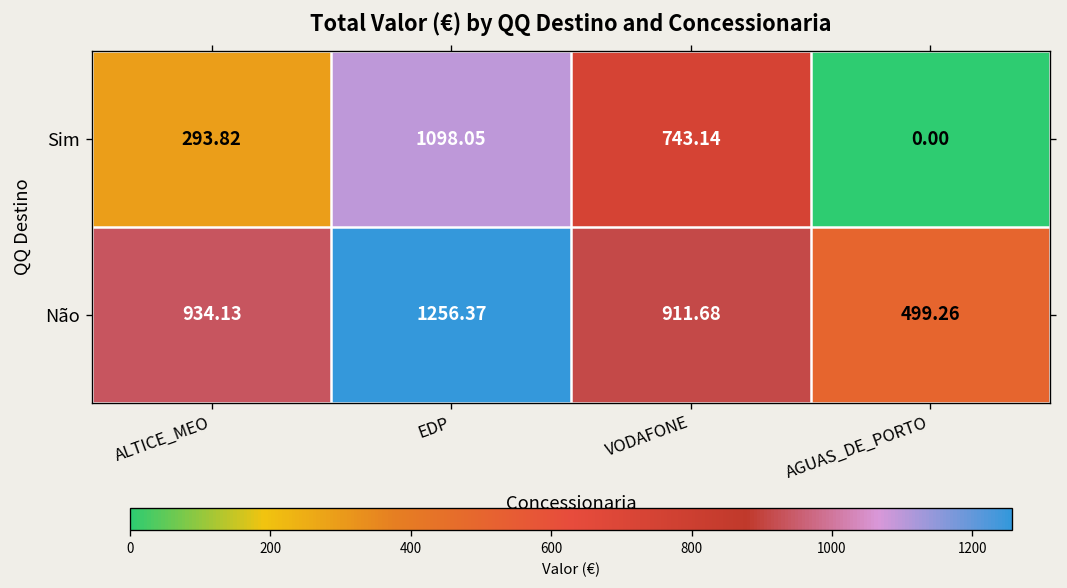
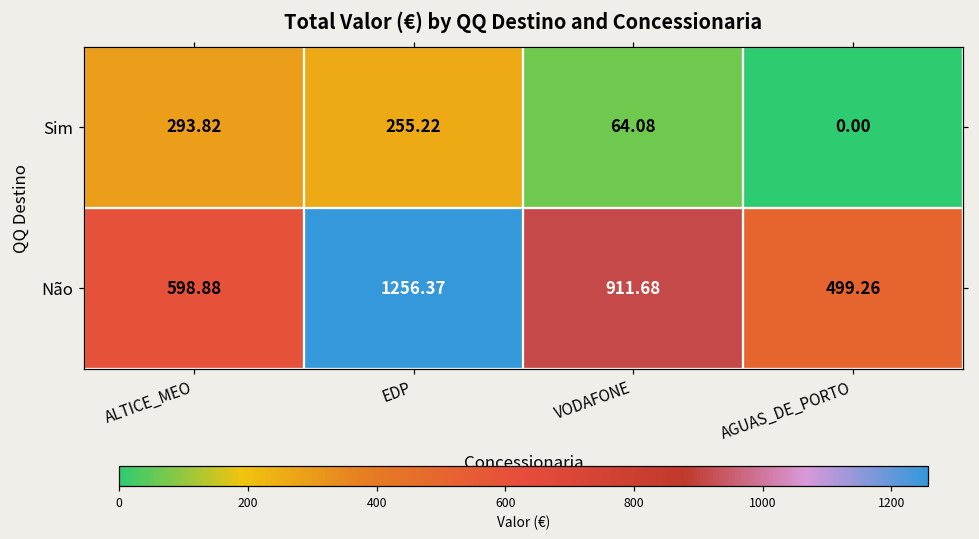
  {
    "Sim": {
      "ALTICE_MEO": 293.82,
-     "EDP": 1098.05,
-     "VODAFONE": 743.14,
+     "EDP": 255.22,
+     "VODAFONE": 64.08,
      "AGUAS_DE_PORTO": 0.00
    },
    "Não": {
-     "ALTICE_MEO": 934.13,
+     "ALTICE_MEO": 598.88,
      "EDP": 1256.37,
      "VODAFONE": 911.68,
      "AGUAS_DE_PORTO": 499.26
    }
  }
